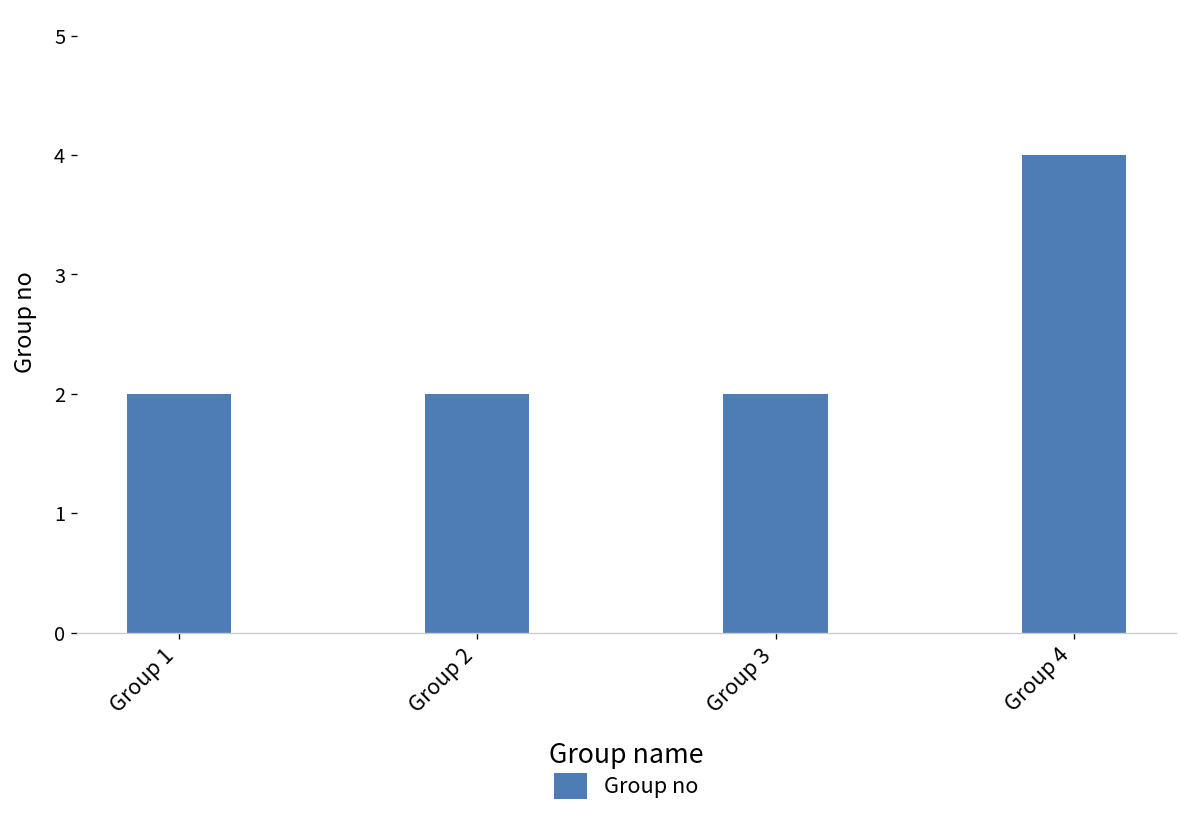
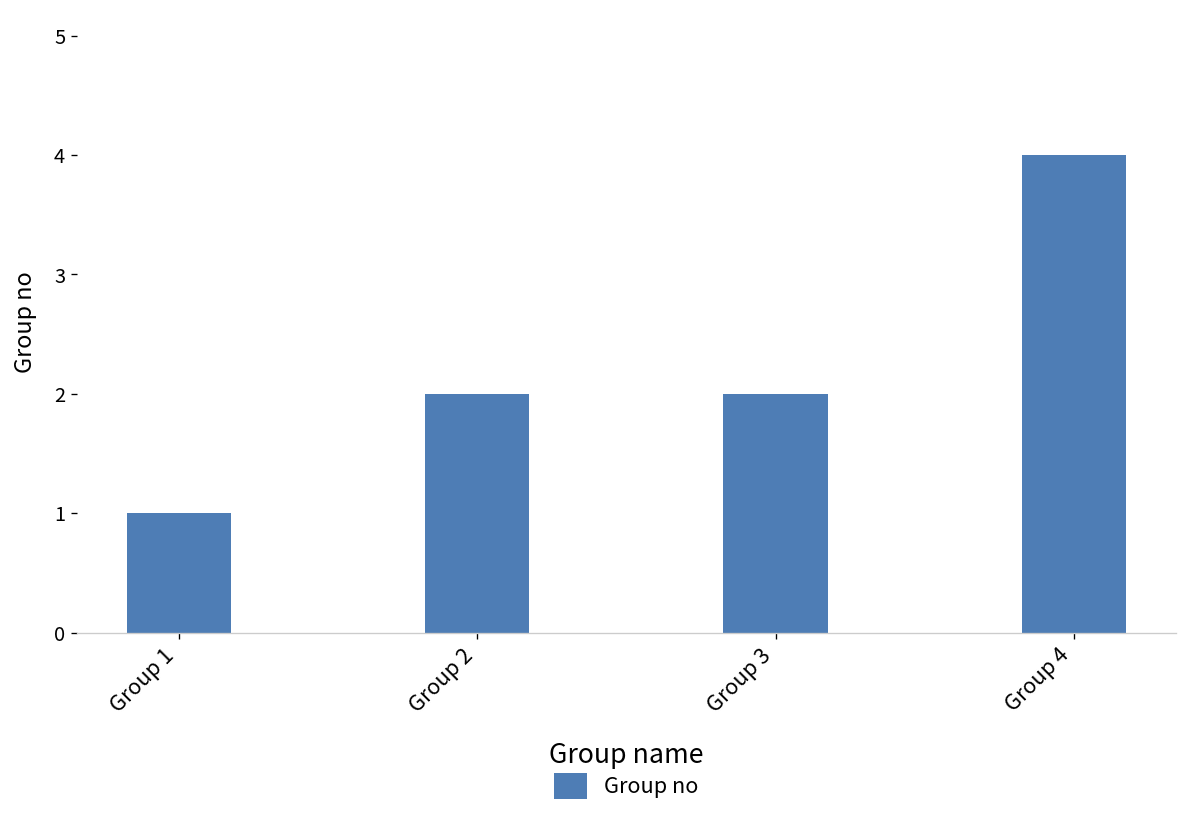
  {
-   "Group 1": 2,
+   "Group 1": 1,
    "Group 2": 2,
    "Group 3": 2,
    "Group 4": 4
  }
